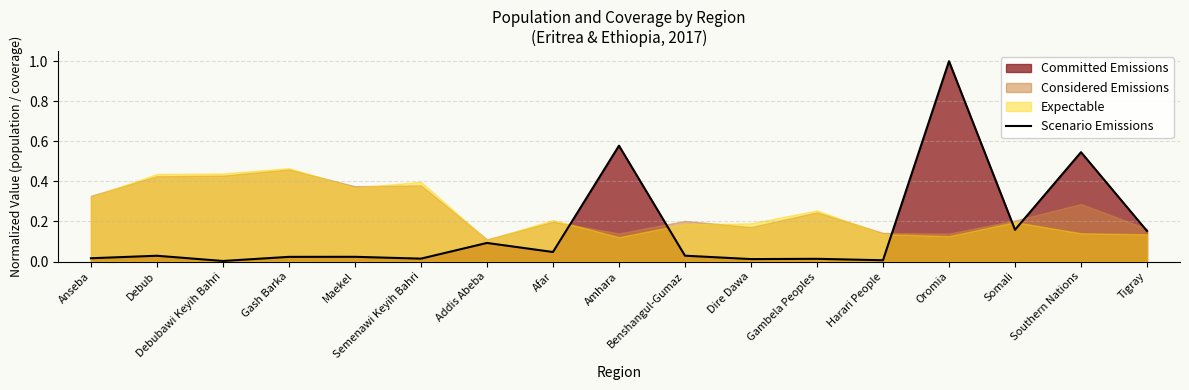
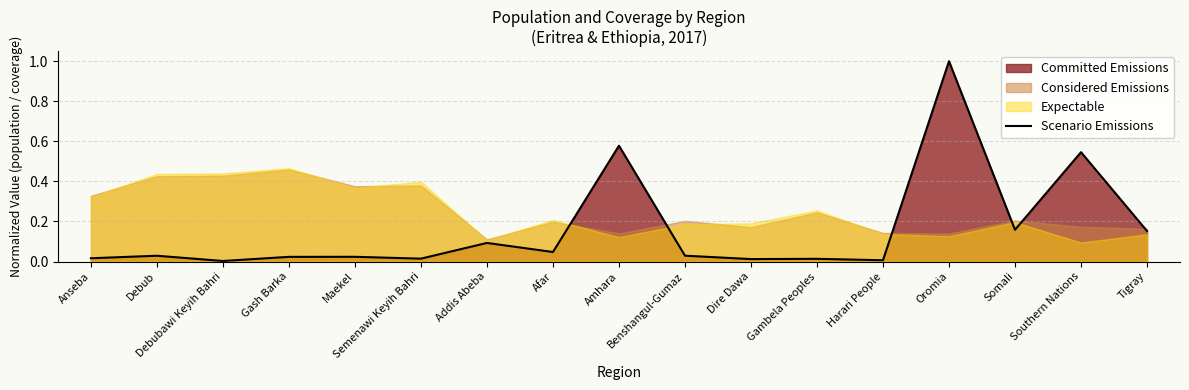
  {
    "Committed Emissions": {
      "Anseba": 0.02,
      "Debub": 0.03,
      "Debubawi Keyih Bahri": 0.00,
      "Gash Barka": 0.02,
      "Maekel": 0.02,
      "Semenawi Keyih Bahri": 0.01,
      "Addis Abeba": 0.09,
      "Afar": 0.05,
      "Amhara": 0.58,
      "Benshangul-Gumaz": 0.03,
      "Dire Dawa": 0.01,
      "Gambela Peoples": 0.01,
      "Harari People": 0.01,
      "Oromia": 1.00,
      "Somali": 0.16,
      "Southern Nations": 0.55
    },
    "Considered Emissions": {
      "Semenawi Keyih Bahri": 0.38,
      "Amhara": 0.14,
      "Benshangul-Gumaz": 0.20,
      "Dire Dawa": 0.17,
-     "Southern Nations": 0.29
+     "Southern Nations": 0.17
    },
    "Expectable": {
      "Semenawi Keyih Bahri": 0.40,
      "Amhara": 0.12,
      "Benshangul-Gumaz": 0.19,
      "Dire Dawa": 0.19,
-     "Southern Nations": 0.14,
+     "Southern Nations": 0.10,
      "Tigray": 0.14
    }
  }
